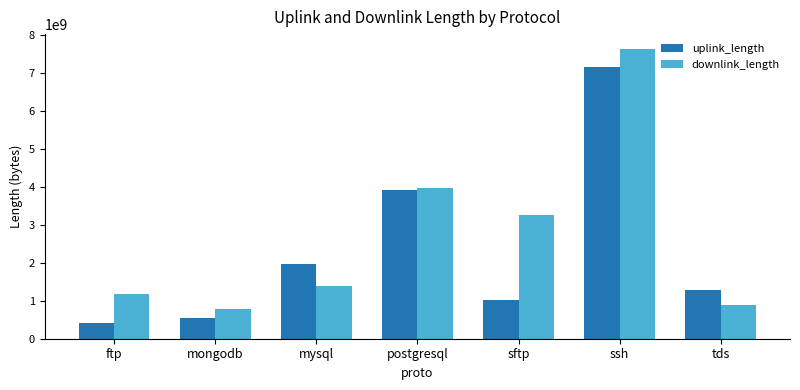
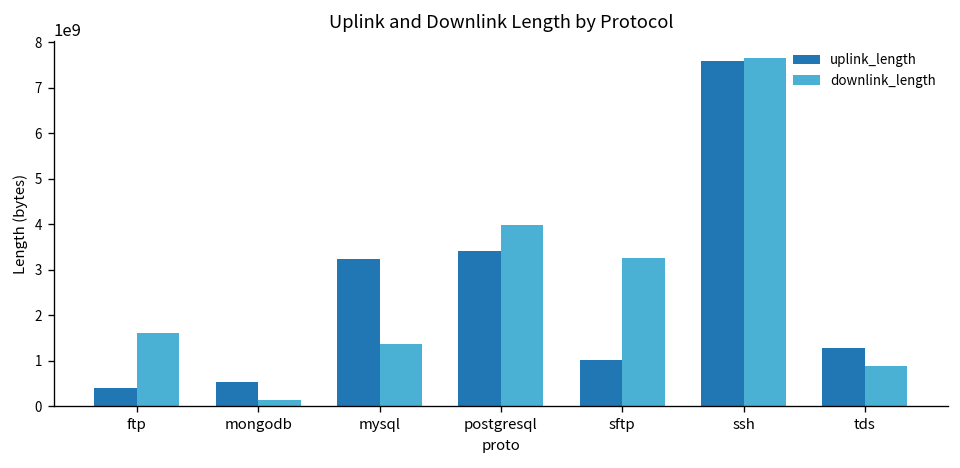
  {
    "uplink_length": {
      "ftp": 400000000,
      "mongodb": 500000000,
-     "mysql": 2000000000,
-     "postgresql": 3900000000,
+     "mysql": 3200000000,
+     "postgresql": 3400000000,
      "sftp": 1000000000,
-     "ssh": 7200000000,
+     "ssh": 7600000000,
      "tds": 1300000000
    },
    "downlink_length": {
-     "ftp": 1200000000,
-     "mongodb": 800000000,
+     "ftp": 1600000000,
+     "mongodb": 100000000,
      "mysql": 1400000000,
      "postgresql": 4000000000,
      "sftp": 3300000000,
      "ssh": 7700000000,
      "tds": 900000000
    }
  }
